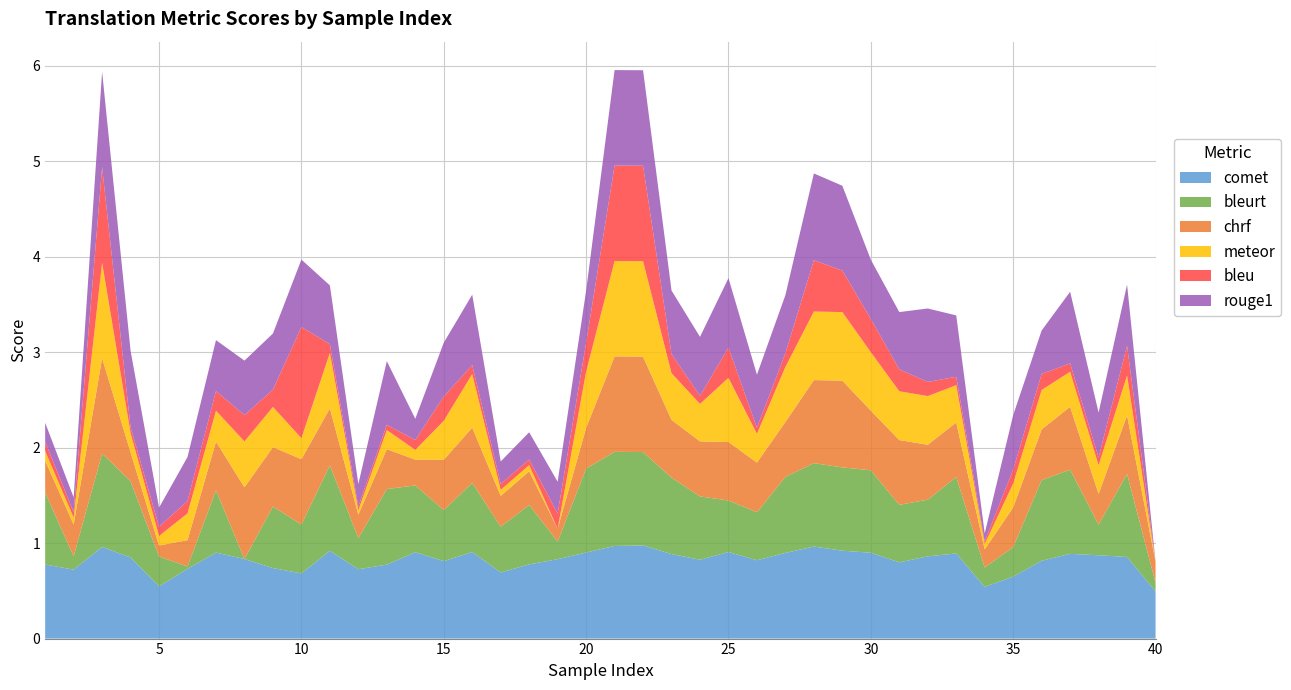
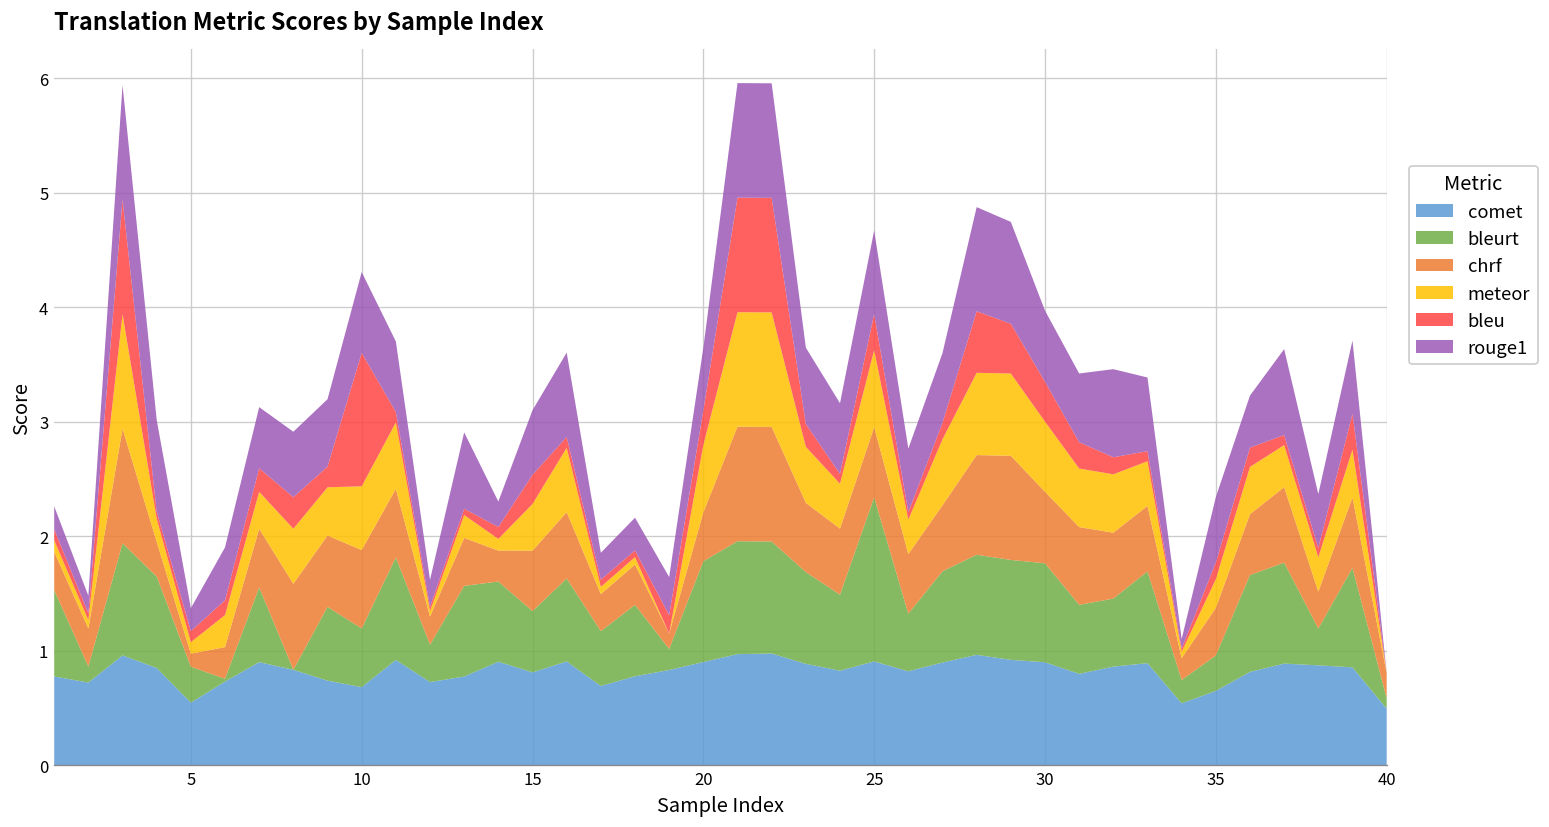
  {
    "comet": {
      "5": 0.5,
      "10": 0.7,
      "15": 0.8,
      "20": 0.9,
      "25": 0.9,
      "30": 0.9,
      "35": 0.6,
      "40": 0.5
    },
    "bleurt": {
      "5": 0.3,
      "10": 0.5,
      "15": 0.5,
      "20": 0.9,
-     "25": 0.5,
+     "25": 1.4,
      "30": 0.9,
      "35": 0.3,
      "40": 0.1
    },
    "chrf": {
      "5": 0.1,
      "10": 0.7,
      "15": 0.5,
      "20": 0.4,
      "25": 0.6,
      "30": 0.6,
      "35": 0.4
    },
    "meteor": {
      "5": 0.1,
-     "10": 0.2,
+     "10": 0.6,
      "15": 0.4,
      "20": 0.6,
      "25": 0.7,
      "30": 0.6,
      "35": 0.3
    },
    "bleu": {
      "5": 0.1,
      "10": 1.2,
      "15": 0.3,
      "20": 0.3,
      "25": 0.3,
      "30": 0.3,
      "35": 0.1
    },
    "rouge1": {
      "5": 0.2,
      "10": 0.7,
      "15": 0.6,
      "20": 0.5,
      "25": 0.7,
      "30": 0.6,
      "35": 0.6
    }
  }
